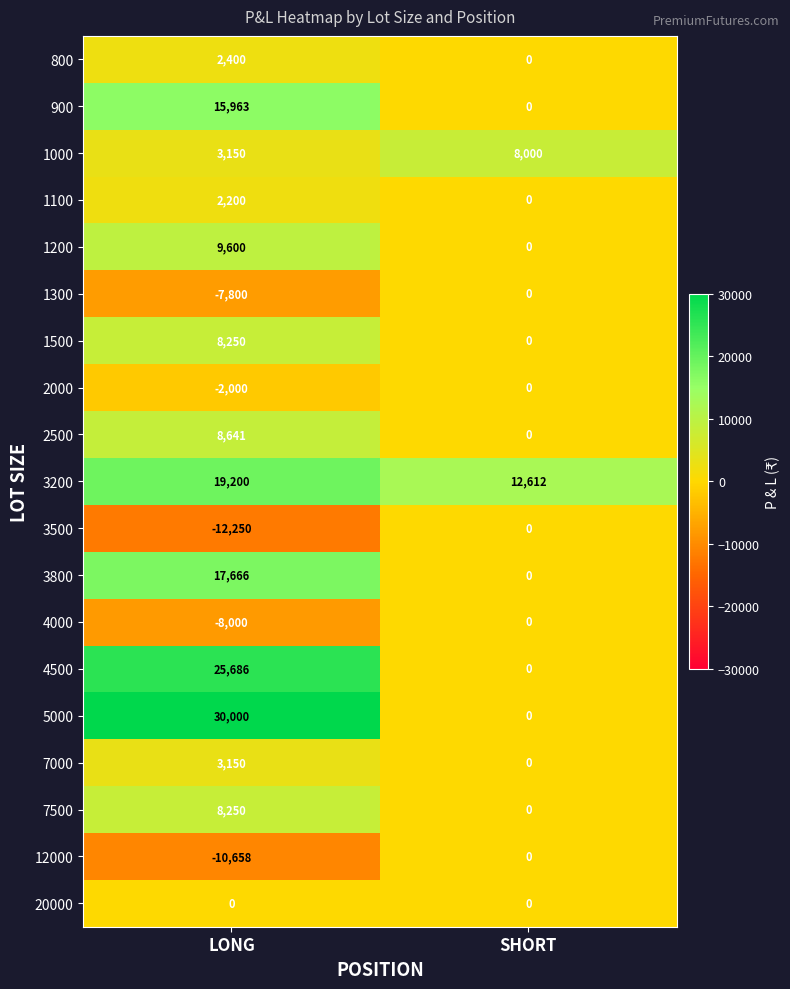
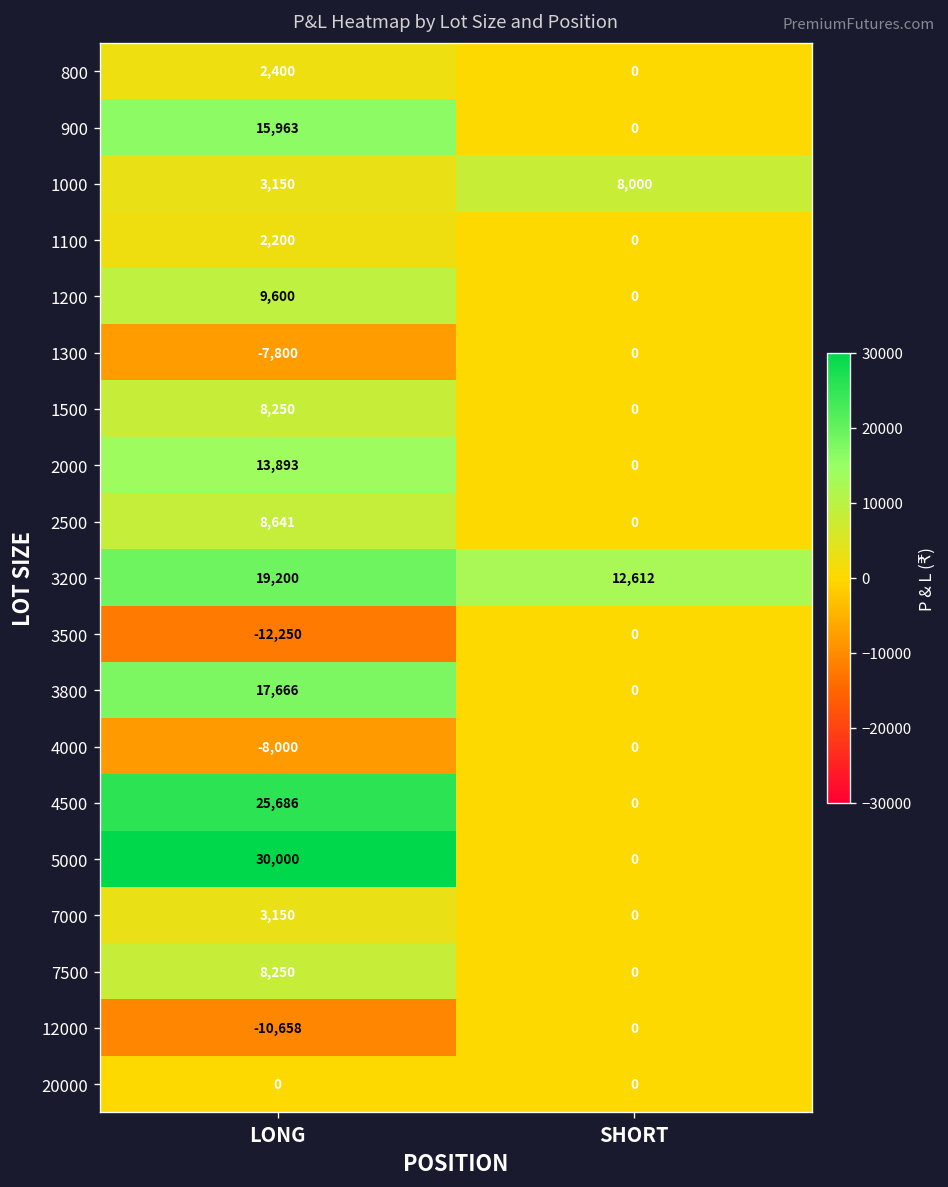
  {
    "800": {
      "LONG": "2,400",
      "SHORT": "0"
    },
    "900": {
      "LONG": "15,963",
      "SHORT": "0"
    },
    "1000": {
      "LONG": "3,150",
      "SHORT": "8,000"
    },
    "1100": {
      "LONG": "2,200",
      "SHORT": "0"
    },
    "1200": {
      "LONG": "9,600",
      "SHORT": "0"
    },
    "1300": {
      "LONG": "-7,800",
      "SHORT": "0"
    },
    "1500": {
      "LONG": "8,250",
      "SHORT": "0"
    },
    "2000": {
-     "LONG": "-2,000",
+     "LONG": "13,893",
      "SHORT": "0"
    },
    "2500": {
      "LONG": "8,641",
      "SHORT": "0"
    },
    "3200": {
      "LONG": "19,200",
      "SHORT": "12,612"
    },
    "3500": {
      "LONG": "-12,250",
      "SHORT": "0"
    },
    "3800": {
      "LONG": "17,666",
      "SHORT": "0"
    },
    "4000": {
      "LONG": "-8,000",
      "SHORT": "0"
    },
    "4500": {
      "LONG": "25,686",
      "SHORT": "0"
    },
    "5000": {
      "LONG": "30,000",
      "SHORT": "0"
    },
    "7000": {
      "LONG": "3,150",
      "SHORT": "0"
    },
    "7500": {
      "LONG": "8,250",
      "SHORT": "0"
    },
    "12000": {
      "LONG": "-10,658",
      "SHORT": "0"
    },
    "20000": {
      "LONG": "0",
      "SHORT": "0"
    }
  }
